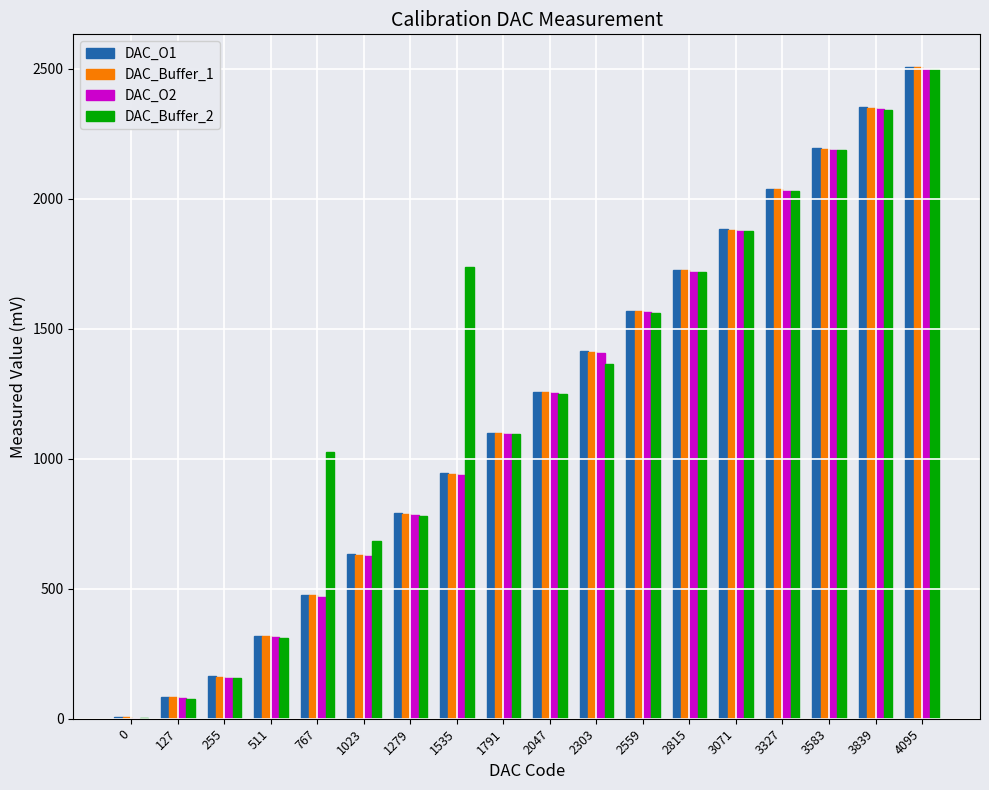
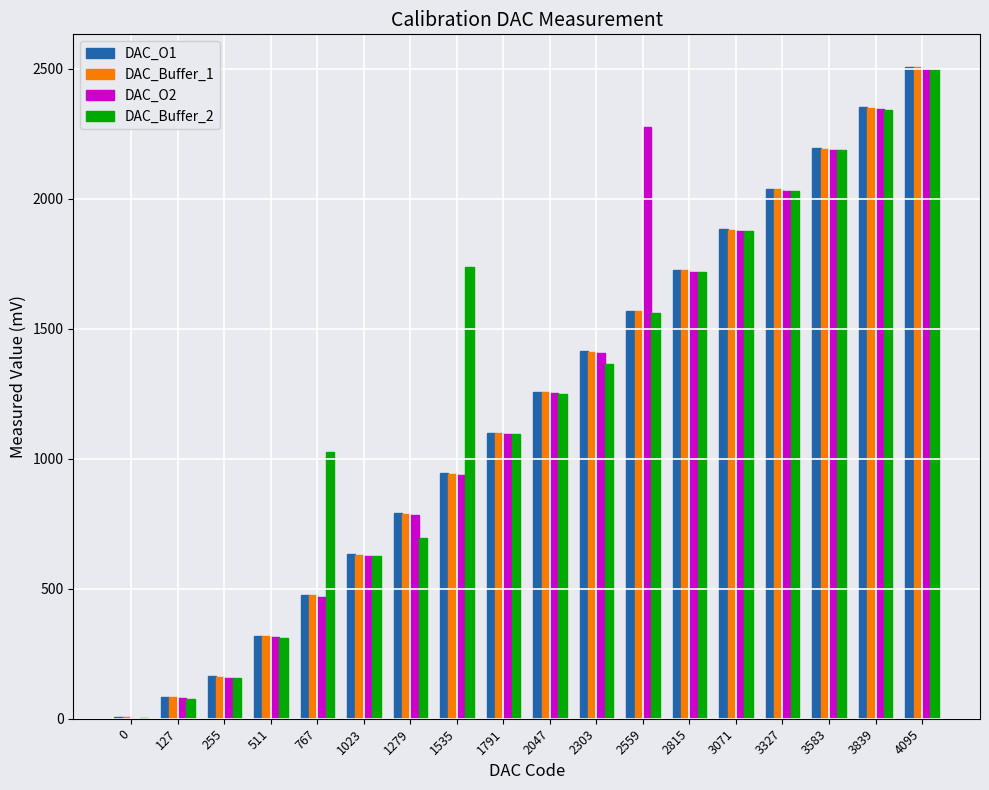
  {
    "DAC_O1": {
      "127": 80,
      "255": 160,
      "511": 320,
      "767": 470,
      "1023": 630,
      "1279": 790,
      "1535": 940,
      "1791": 1100,
      "2047": 1260,
      "2303": 1410,
      "2559": 1570,
      "2815": 1720,
      "3071": 1880,
      "3327": 2040,
      "3583": 2190,
      "3839": 2350,
      "4095": 2510
    },
    "DAC_Buffer_1": {
      "127": 80,
      "255": 160,
      "511": 320,
      "767": 470,
      "1023": 630,
      "1279": 790,
      "1535": 940,
      "1791": 1100,
      "2047": 1260,
      "2303": 1410,
      "2559": 1570,
      "2815": 1720,
      "3071": 1880,
      "3327": 2040,
      "3583": 2190,
      "3839": 2350,
      "4095": 2510
    },
    "DAC_O2": {
      "127": 80,
      "255": 160,
      "511": 310,
      "767": 470,
      "1023": 630,
      "1279": 780,
      "1535": 940,
      "1791": 1090,
      "2047": 1250,
      "2303": 1410,
-     "2559": 1560,
+     "2559": 2280,
      "2815": 1720,
      "3071": 1880,
      "3327": 2030,
      "3583": 2190,
      "3839": 2340,
      "4095": 2500
    },
    "DAC_Buffer_2": {
      "127": 80,
      "255": 160,
      "511": 310,
      "767": 1030,
-     "1023": 690,
-     "1279": 780,
+     "1023": 620,
+     "1279": 700,
      "1535": 1740,
      "1791": 1090,
      "2047": 1250,
      "2303": 1360,
      "2559": 1560,
      "2815": 1720,
      "3071": 1870,
      "3327": 2030,
      "3583": 2190,
      "3839": 2340,
      "4095": 2500
    }
  }
